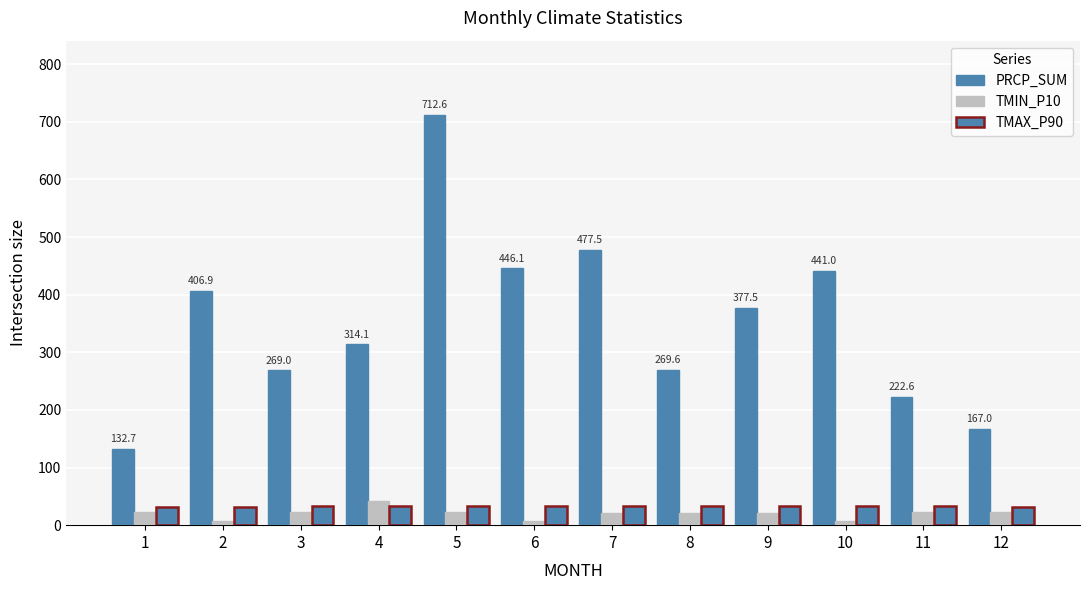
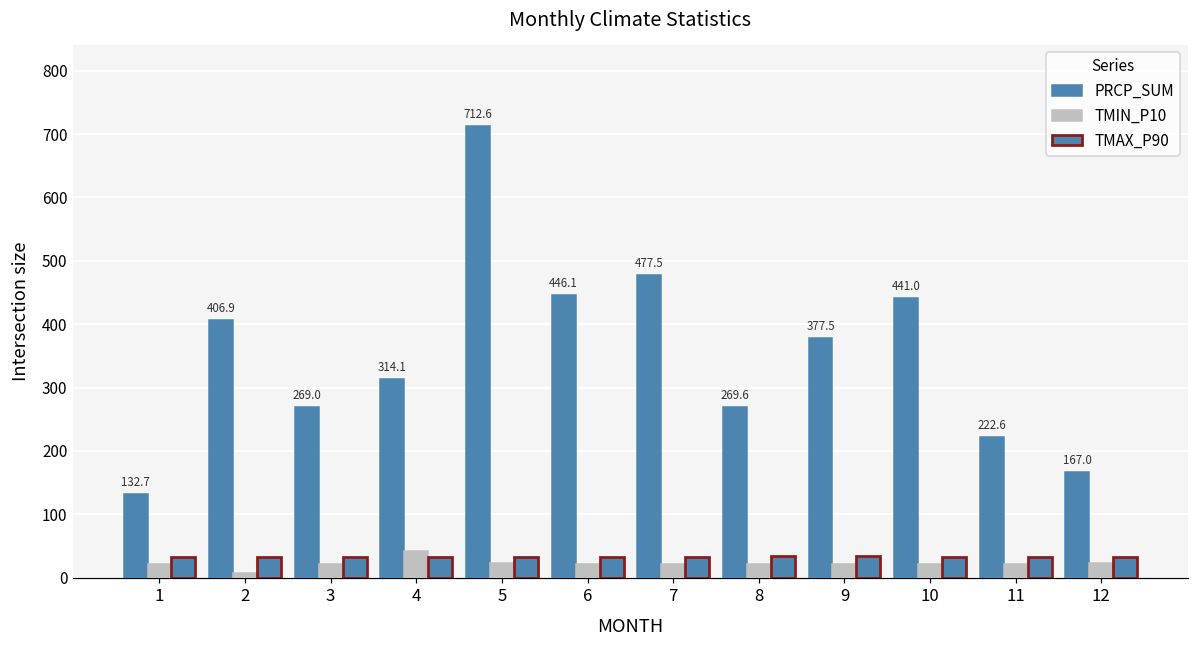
  {
    "TMIN_P10": {
      "1": 20,
      "2": 10,
      "3": 20,
      "4": 40,
      "5": 20,
-     "6": 10,
+     "6": 20,
      "7": 20,
      "8": 20,
      "9": 20,
-     "10": 10,
+     "10": 20,
      "11": 20,
      "12": 20
    }
  }
